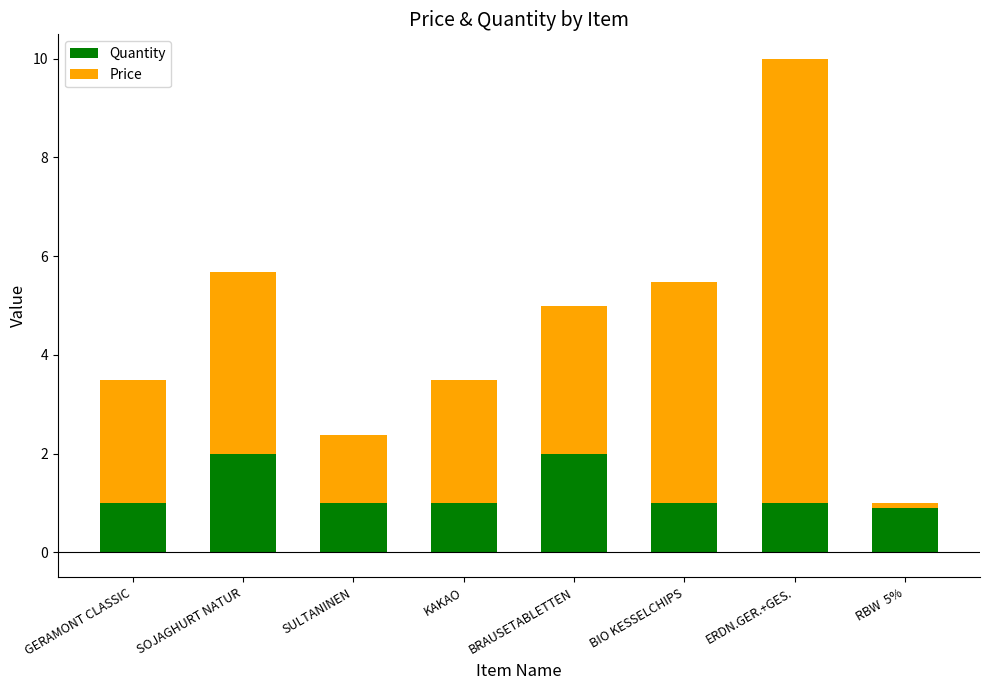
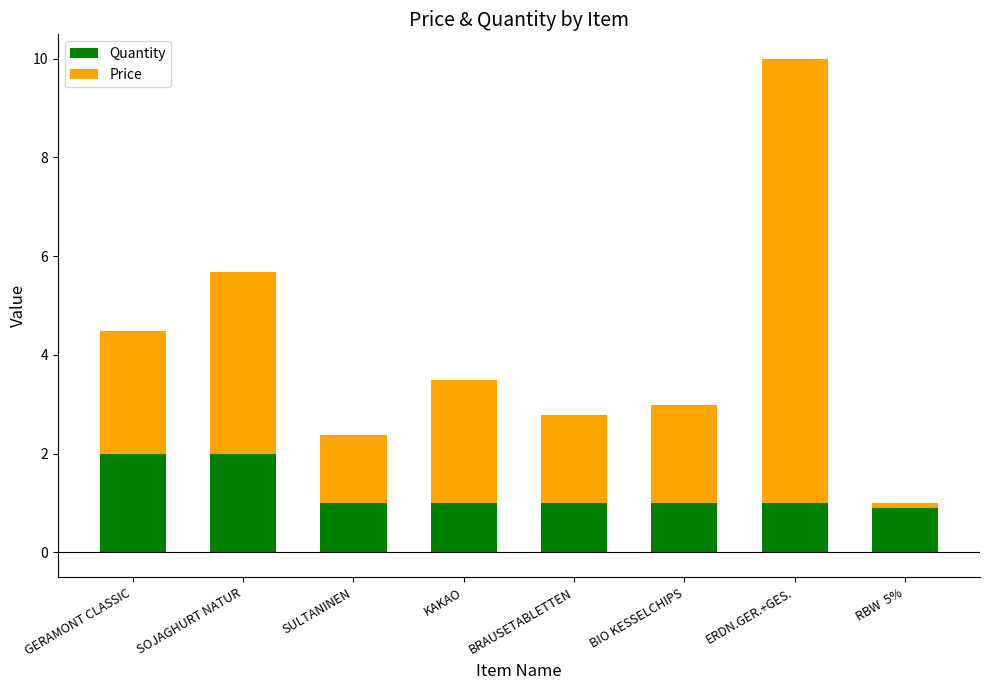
  {
    "Quantity": {
-     "GERAMONT CLASSIC": 1,
+     "GERAMONT CLASSIC": 2,
      "SOJAGHURT NATUR": 2,
      "SULTANINEN": 1,
      "KAKAO": 1,
-     "BRAUSETABLETTEN": 2,
+     "BRAUSETABLETTEN": 1,
      "BIO KESSELCHIPS": 1,
      "ERDN.GER.+GES.": 1,
      "RBW 5%": 1
    },
    "Price": {
      "GERAMONT CLASSIC": 2.5,
      "SOJAGHURT NATUR": 3.7,
      "SULTANINEN": 1.4,
      "KAKAO": 2.5,
-     "BRAUSETABLETTEN": 3.0,
-     "BIO KESSELCHIPS": 4.5,
+     "BRAUSETABLETTEN": 1.8,
+     "BIO KESSELCHIPS": 2.0,
      "ERDN.GER.+GES.": 9.0
    }
  }
